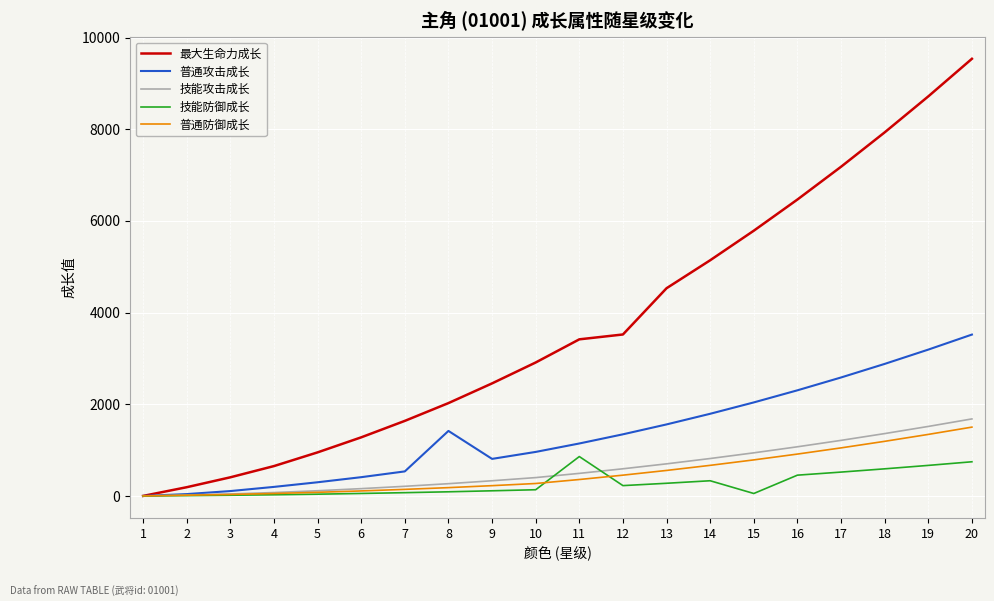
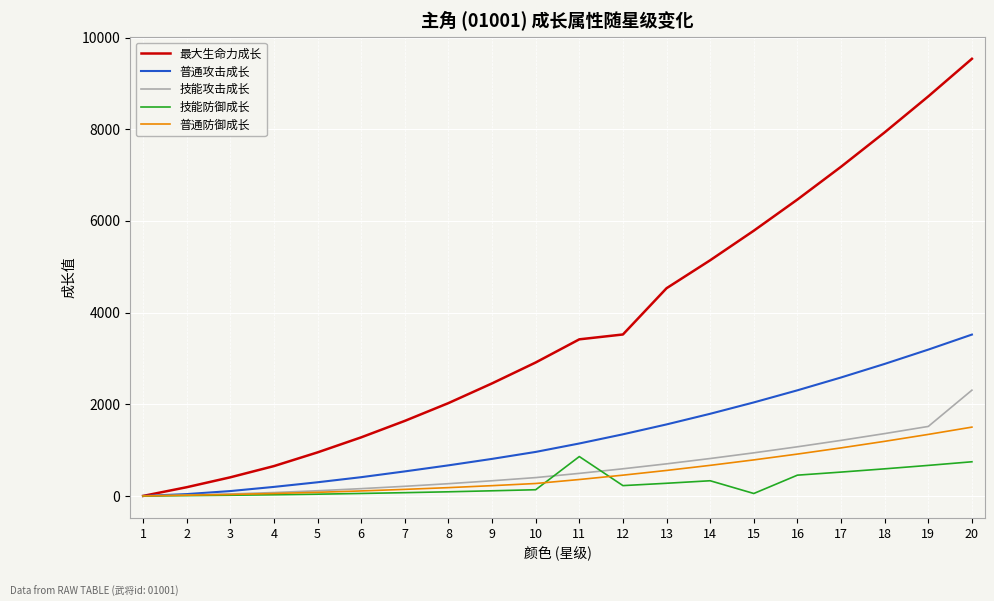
  {
    "最大生命力成长": {
      "2": 200,
      "3": 400,
      "4": 700,
      "5": 1000,
      "6": 1300,
      "7": 1600,
      "8": 2000,
      "9": 2500,
      "10": 2900,
      "11": 3400,
      "12": 3500,
      "13": 4500,
      "14": 5100,
      "15": 5800,
      "16": 6500,
      "17": 7200,
      "18": 7900,
      "19": 8700,
      "20": 9500
    },
    "普通攻击成长": {
      "3": 100,
      "4": 200,
      "5": 300,
      "6": 400,
      "7": 500,
-     "8": 1400,
+     "8": 700,
      "9": 800,
      "10": 1000,
      "11": 1100,
      "12": 1300,
      "13": 1600,
      "14": 1800,
      "15": 2000,
      "16": 2300,
      "17": 2600,
      "18": 2900,
      "19": 3200,
      "20": 3500
    },
    "技能攻击成长": {
      "7": 200,
      "8": 300,
      "9": 300,
      "10": 400,
      "11": 500,
      "12": 600,
      "13": 700,
      "14": 800,
      "15": 900,
      "16": 1100,
      "17": 1200,
      "18": 1400,
      "19": 1500,
-     "20": 1700
+     "20": 2300
    },
    "技能防御成长": {
      "6": 100,
      "7": 100,
      "8": 100,
      "9": 100,
      "10": 100,
      "11": 900,
      "12": 200,
      "13": 300,
      "14": 300,
      "15": 100,
      "16": 500,
      "17": 500,
      "18": 600,
      "19": 700,
      "20": 700
    },
    "普通防御成长": {
      "7": 100,
      "8": 200,
      "9": 200,
      "10": 300,
      "11": 400,
      "12": 500,
      "13": 600,
      "14": 700,
      "15": 800,
      "16": 900,
      "17": 1000,
      "18": 1200,
      "19": 1300,
      "20": 1500
    }
  }
